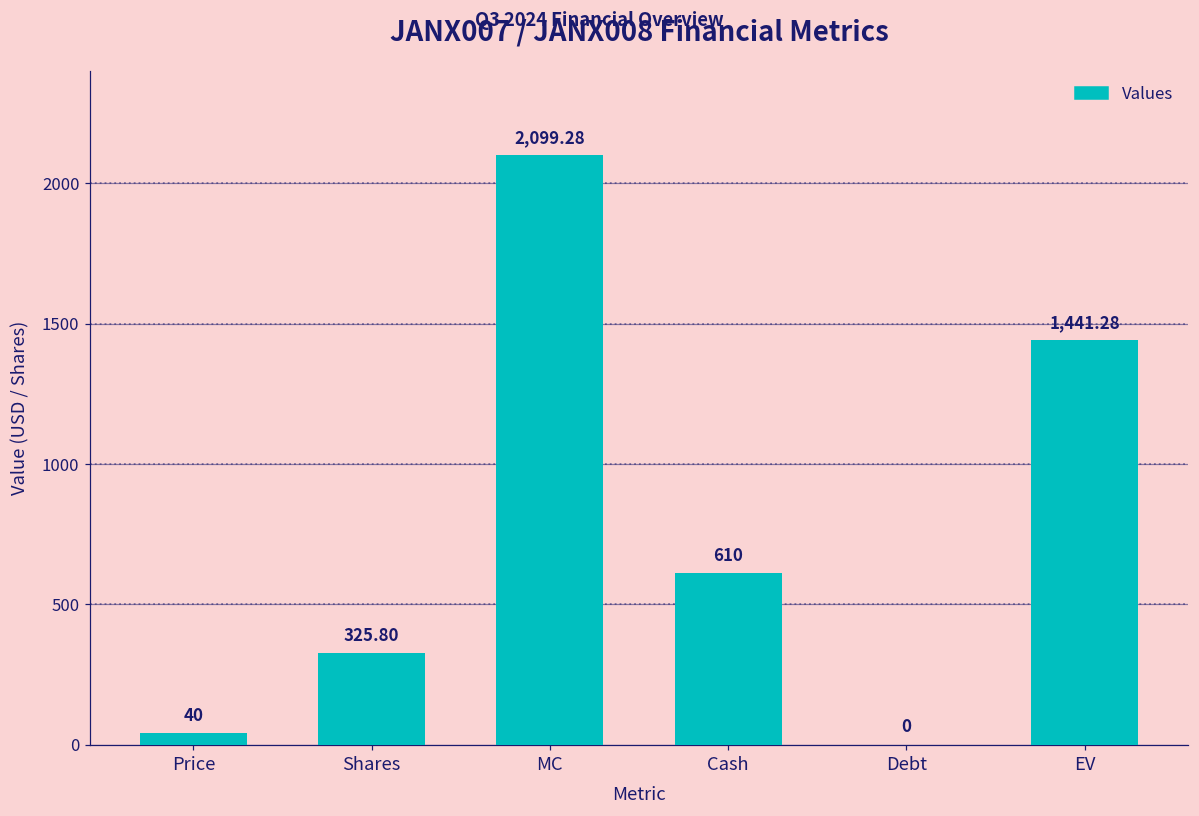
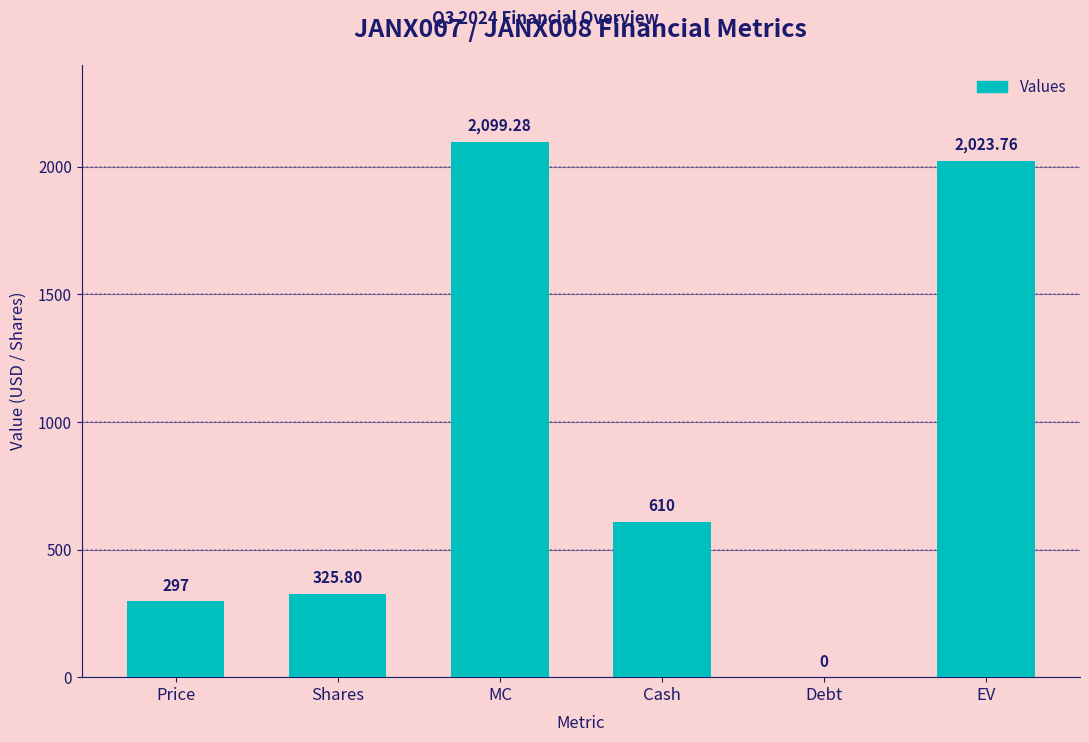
  {
-   "Price": "40",
+   "Price": "297",
    "Shares": "325.80",
    "MC": "2,099.28",
    "Cash": "610",
    "Debt": "0",
-   "EV": "1,441.28"
+   "EV": "2,023.76"
  }
